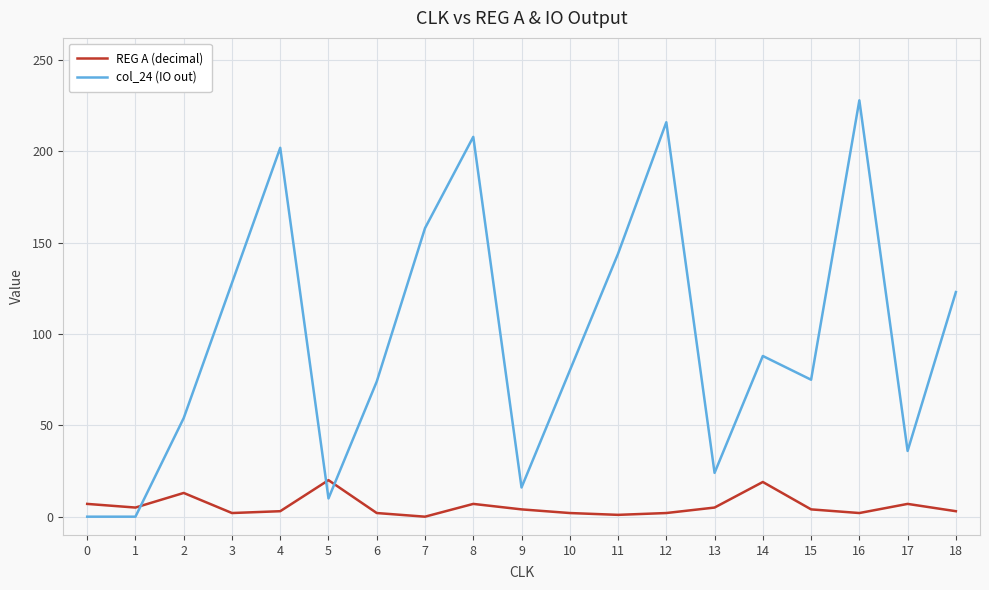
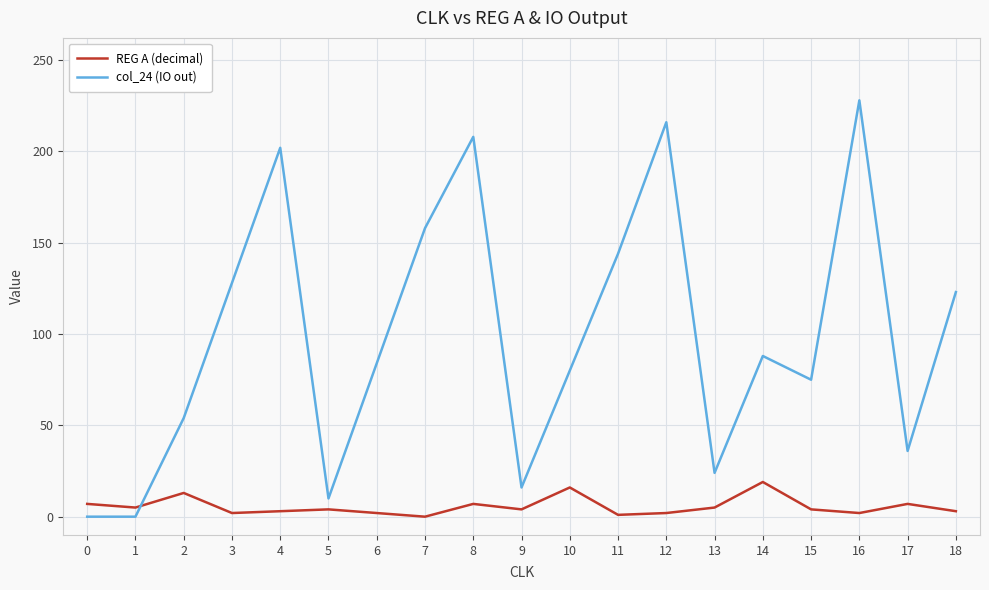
  {
    "REG A (decimal)": {
      "0": 7,
      "1": 5,
      "2": 13,
      "3": 2,
      "4": 3,
-     "5": 20,
+     "5": 4,
      "6": 2,
      "7": 0,
      "8": 7,
      "9": 4,
-     "10": 2,
+     "10": 16,
      "11": 1,
      "12": 2,
      "13": 5,
      "14": 19,
      "15": 4,
      "16": 2,
      "17": 7,
      "18": 3
    },
    "col_24 (IO out)": {
      "0": 0,
      "1": 0,
      "2": 54,
      "3": 128,
      "4": 202,
      "5": 10,
-     "6": 74,
+     "6": 84,
      "7": 158,
      "8": 208,
      "9": 16,
      "10": 80,
      "11": 144,
      "12": 216,
      "13": 24,
      "14": 88,
      "15": 75,
      "16": 228,
      "17": 36,
      "18": 123
    }
  }
